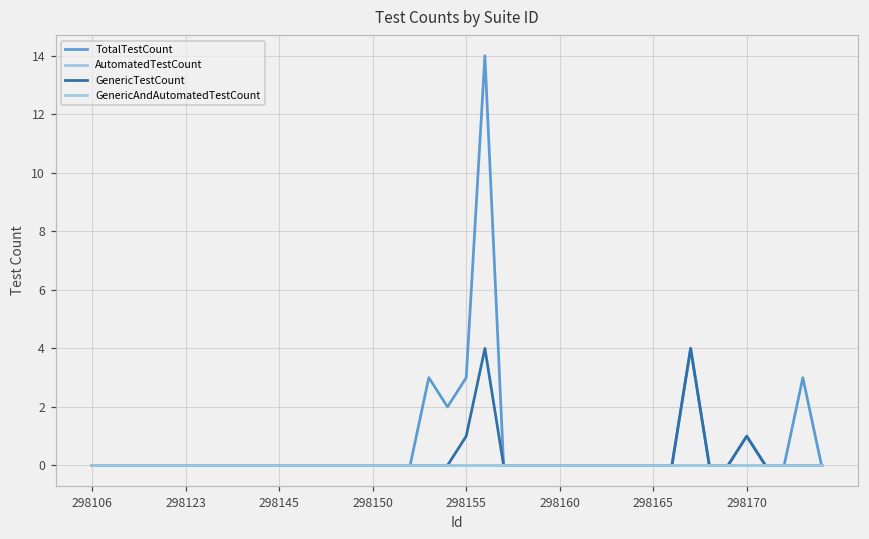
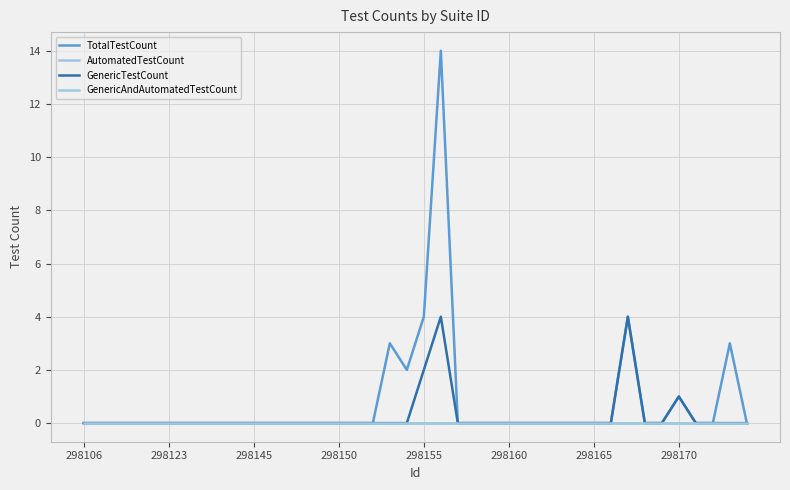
  {
    "TotalTestCount": {
-     "298155": 3
+     "298155": 4
    },
    "GenericAndAutomatedTestCount": {
      "298155": 0,
      "298170": 0
    },
    "GenericTestCount": {
-     "298155": 1
+     "298155": 2
    }
  }
